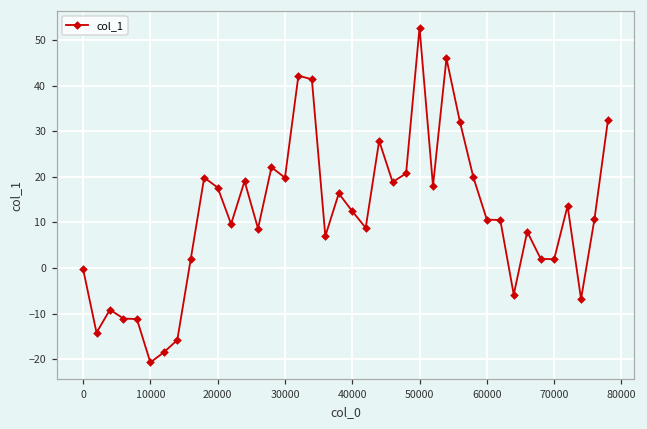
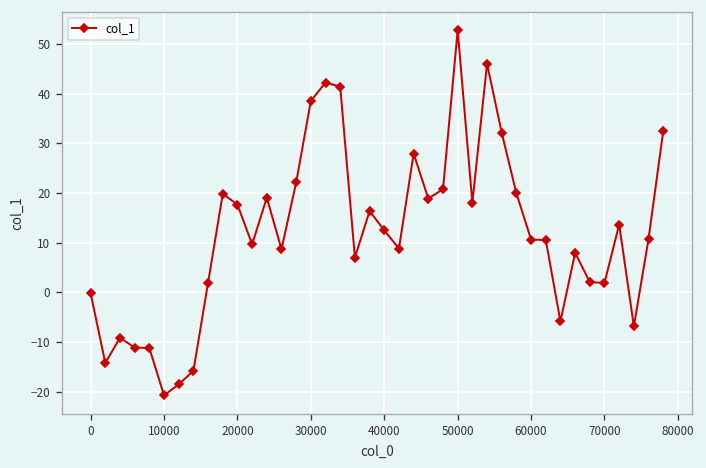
  {
    "0": 0,
    "10000": -21,
    "20000": 18,
-   "30000": 20,
+   "30000": 39,
    "40000": 12,
    "50000": 53,
    "60000": 11,
    "70000": 2
  }
